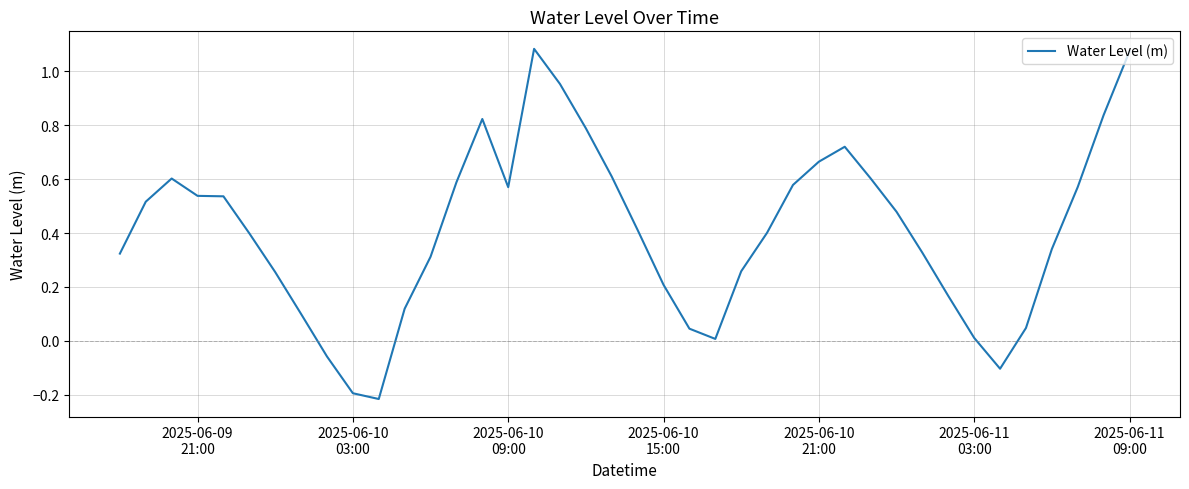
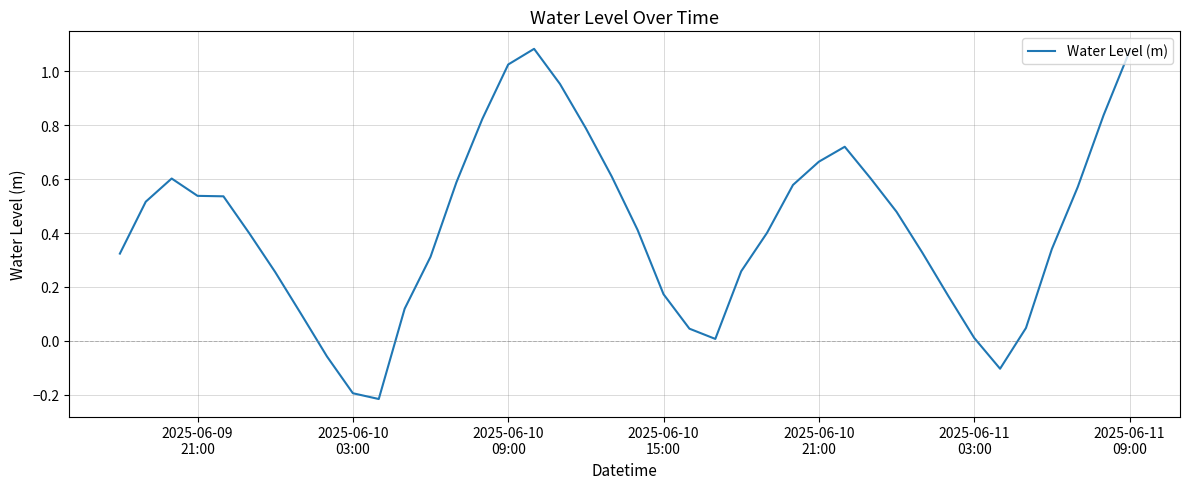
  {
    "2025-06-09 21:00": 0.54,
    "2025-06-10 03:00": -0.19,
-   "2025-06-10 09:00": 0.57,
-   "2025-06-10 15:00": 0.21,
+   "2025-06-10 09:00": 1.03,
+   "2025-06-10 15:00": 0.17,
    "2025-06-10 21:00": 0.66,
    "2025-06-11 03:00": 0.01
  }
